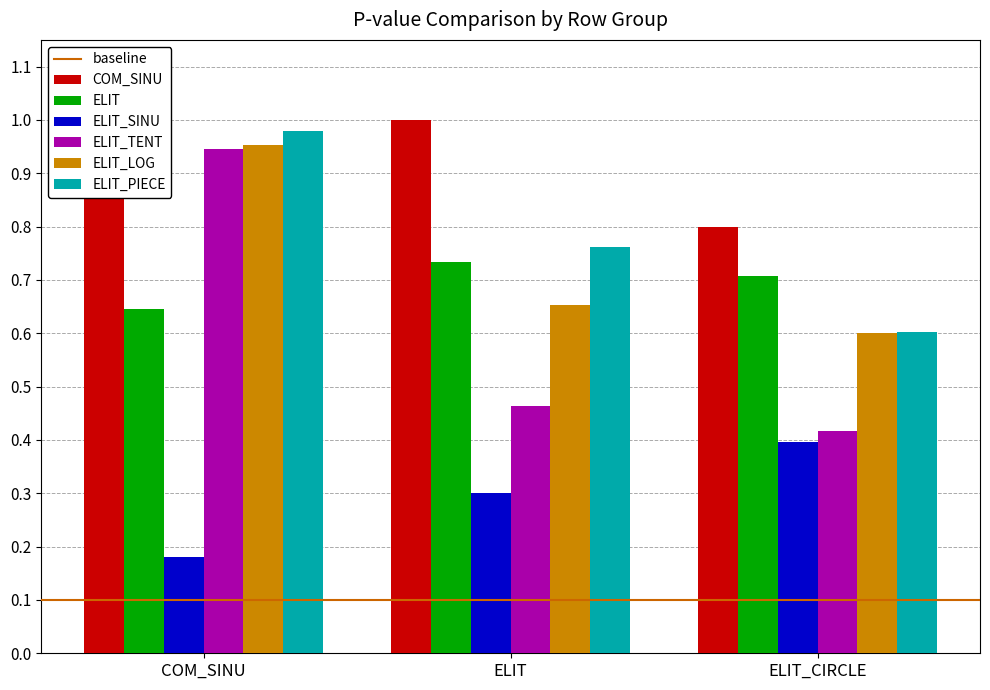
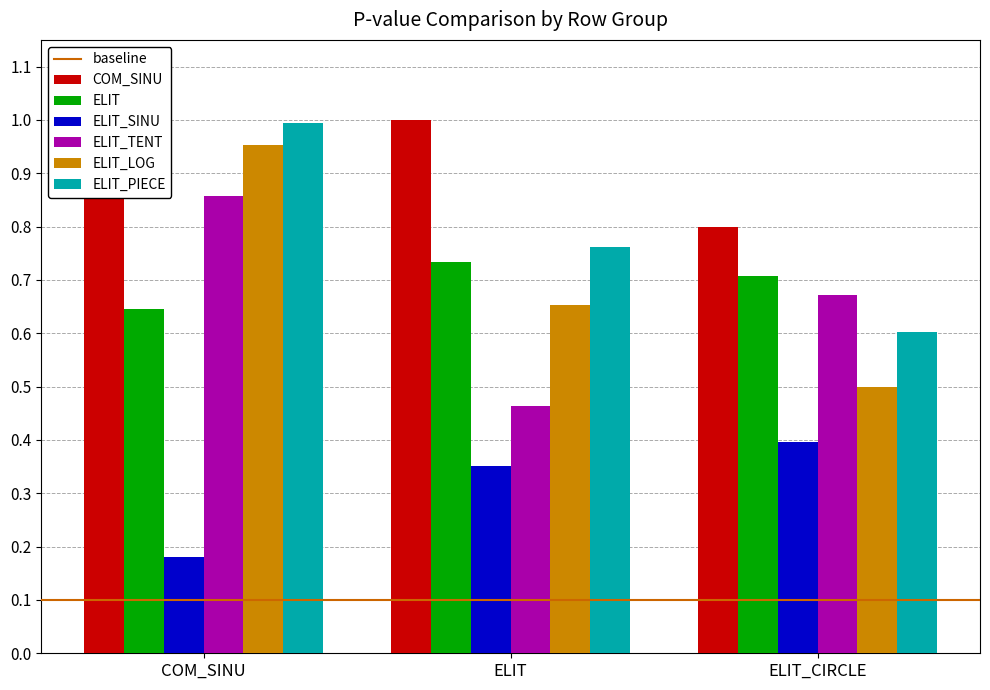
  {
    "COM_SINU": {
      "ELIT": 1.00,
      "ELIT_CIRCLE": 0.80
    },
    "ELIT": {
      "COM_SINU": 0.65,
      "ELIT": 0.73,
      "ELIT_CIRCLE": 0.71
    },
    "ELIT_SINU": {
      "COM_SINU": 0.18,
-     "ELIT": 0.30,
+     "ELIT": 0.35,
      "ELIT_CIRCLE": 0.40
    },
    "ELIT_TENT": {
-     "COM_SINU": 0.95,
+     "COM_SINU": 0.86,
      "ELIT": 0.46,
-     "ELIT_CIRCLE": 0.42
+     "ELIT_CIRCLE": 0.67
    },
    "ELIT_LOG": {
      "COM_SINU": 0.95,
      "ELIT": 0.65,
-     "ELIT_CIRCLE": 0.6
+     "ELIT_CIRCLE": 0.5
    },
    "ELIT_PIECE": {
-     "COM_SINU": 0.98,
+     "COM_SINU": 1.00,
      "ELIT": 0.76,
      "ELIT_CIRCLE": 0.60
    }
  }
